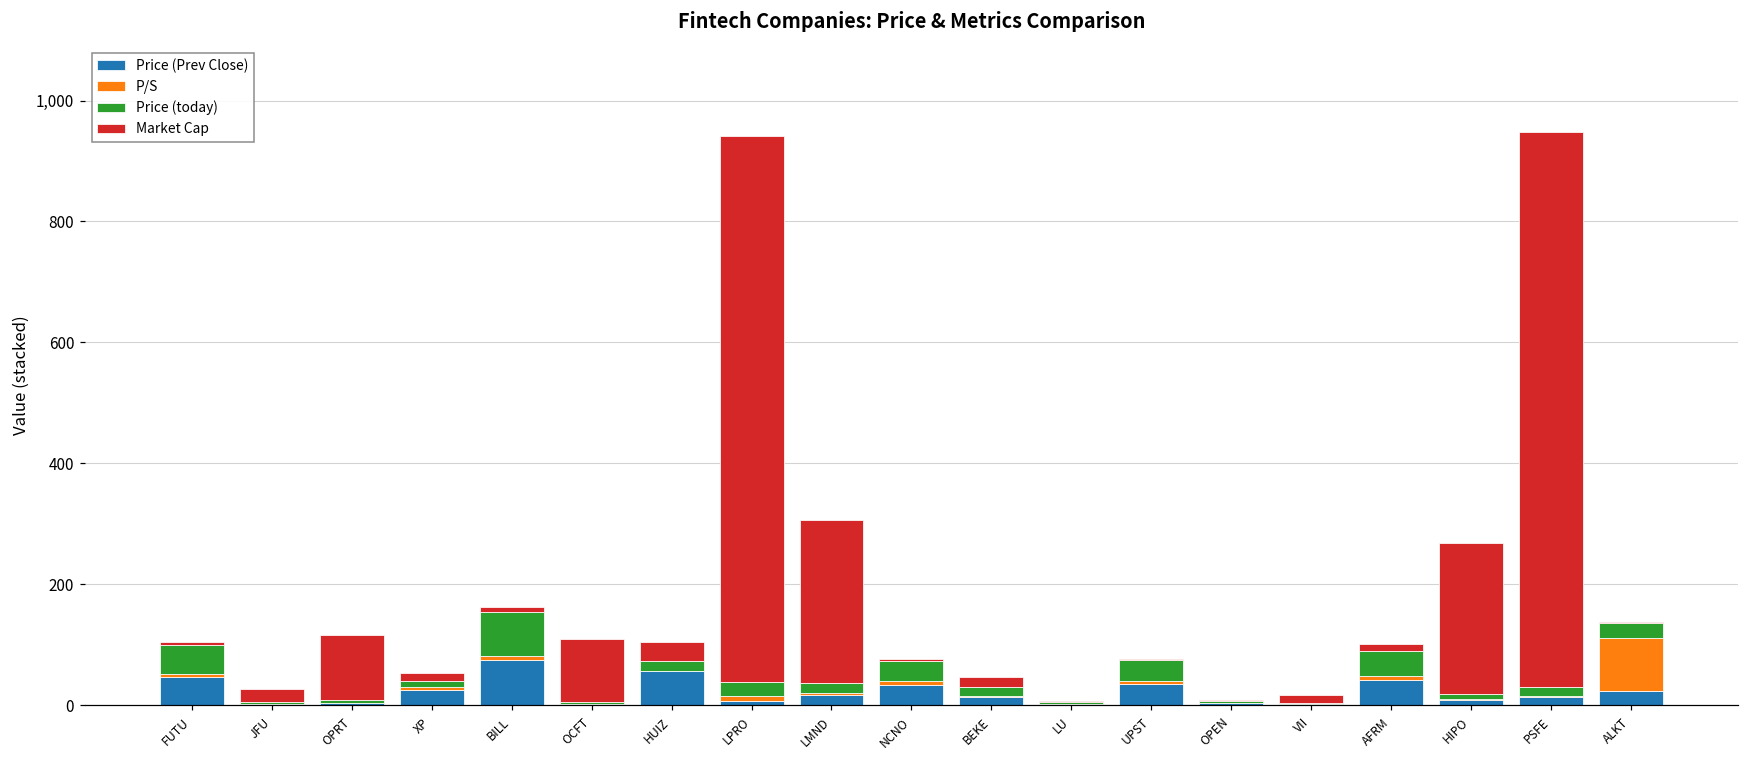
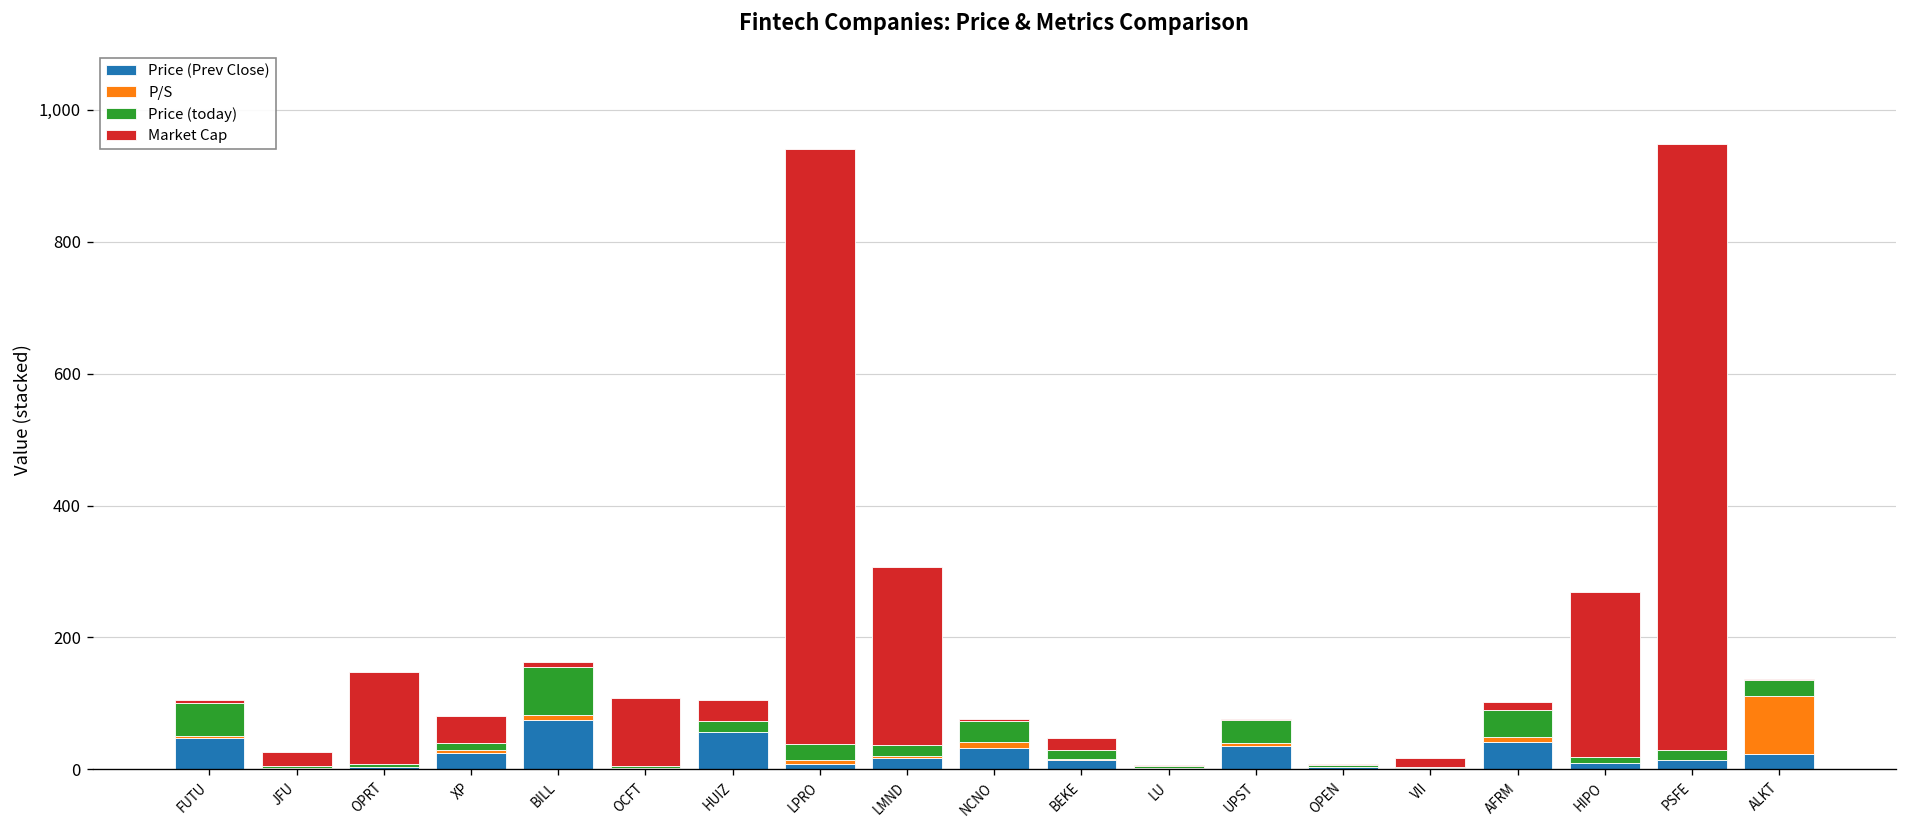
  {
    "Price (Prev Close)": {
      "FUTU": 50,
      "XP": 30,
      "BILL": 70,
      "HUIZ": 60,
      "LPRO": 10,
      "LMND": 20,
      "NCNO": 30,
      "BEKE": 10,
      "UPST": 40,
      "AFRM": 40,
      "HIPO": 10,
      "PSFE": 10,
      "ALKT": 20
    },
    "P/S": {
      "XP": 0,
      "BILL": 10,
      "LPRO": 10,
      "NCNO": 10,
      "UPST": 10,
      "VII": 0,
      "AFRM": 10,
      "ALKT": 90
    },
    "Price (today)": {
      "FUTU": 50,
      "XP": 10,
      "BILL": 70,
      "HUIZ": 20,
      "LPRO": 20,
      "LMND": 20,
      "NCNO": 30,
      "BEKE": 10,
      "UPST": 30,
      "AFRM": 40,
      "HIPO": 10,
      "PSFE": 10,
      "ALKT": 20
    },
    "Market Cap": {
      "JFU": 20,
-     "OPRT": 110,
-     "XP": 10,
+     "OPRT": 140,
+     "XP": 40,
      "BILL": 10,
      "OCFT": 100,
      "HUIZ": 30,
      "LPRO": 900,
      "LMND": 270,
      "BEKE": 20,
      "VII": 10,
      "AFRM": 10,
      "HIPO": 250,
      "PSFE": 920
    }
  }
